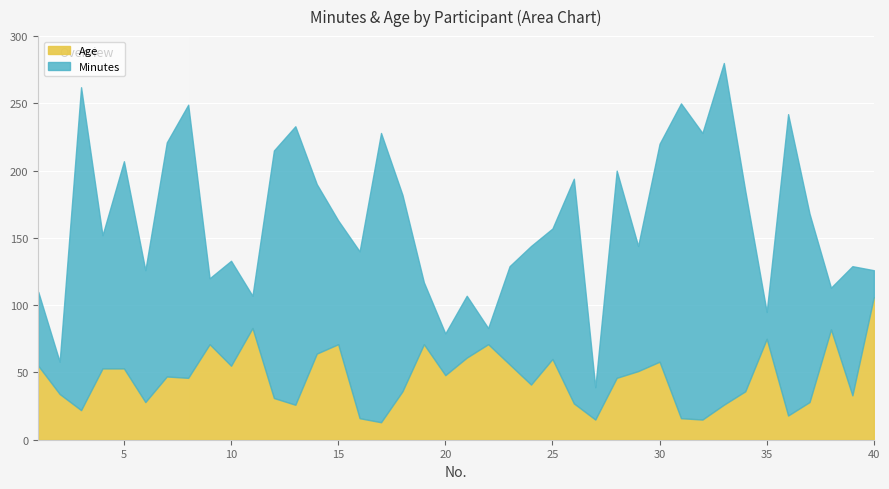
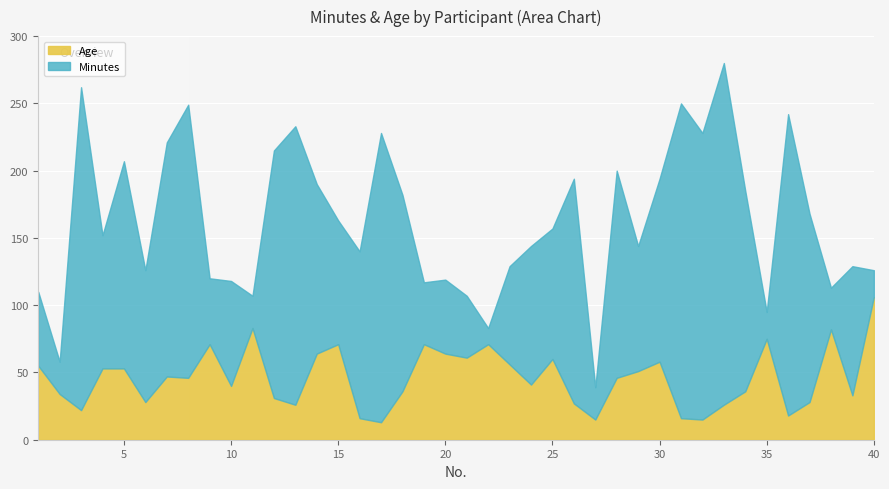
  {
    "Age": {
      "5": 53,
-     "10": 55,
+     "10": 40,
      "15": 71,
-     "20": 48,
+     "20": 64,
      "25": 60,
      "30": 58,
      "35": 75,
      "40": 106
    },
    "Minutes": {
      "5": 154,
      "10": 78,
      "15": 92,
-     "20": 31,
+     "20": 55,
      "25": 97,
-     "30": 162,
+     "30": 136,
      "35": 20,
      "40": 20
    }
  }
